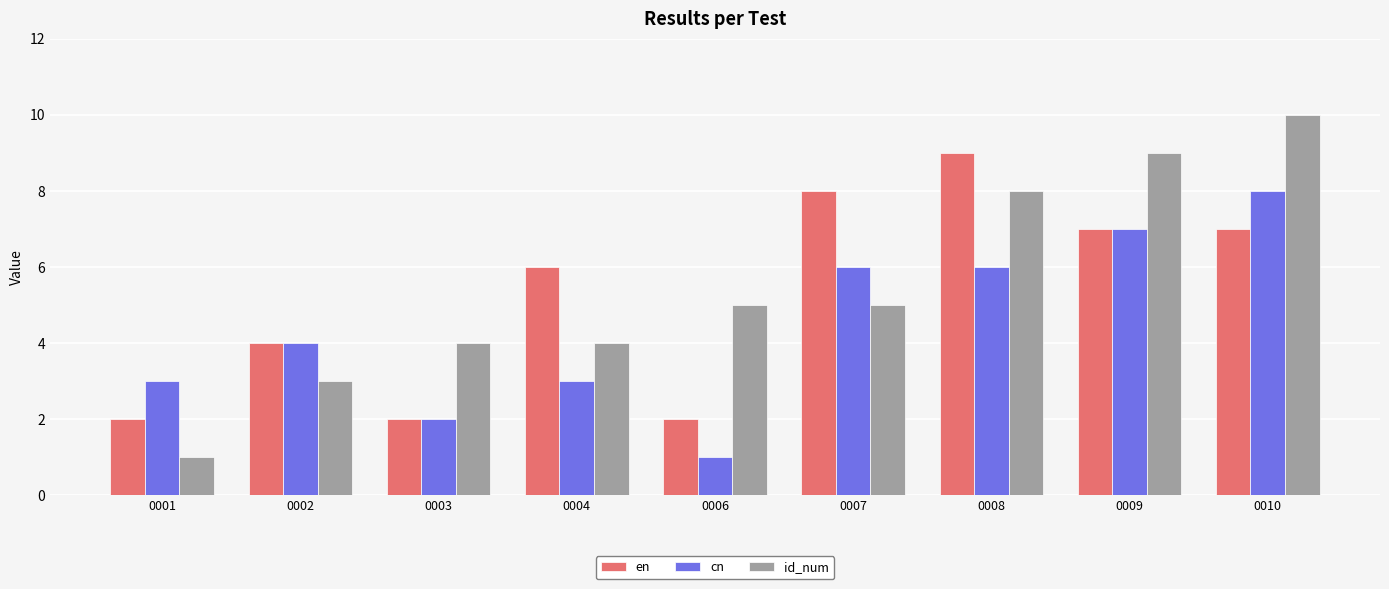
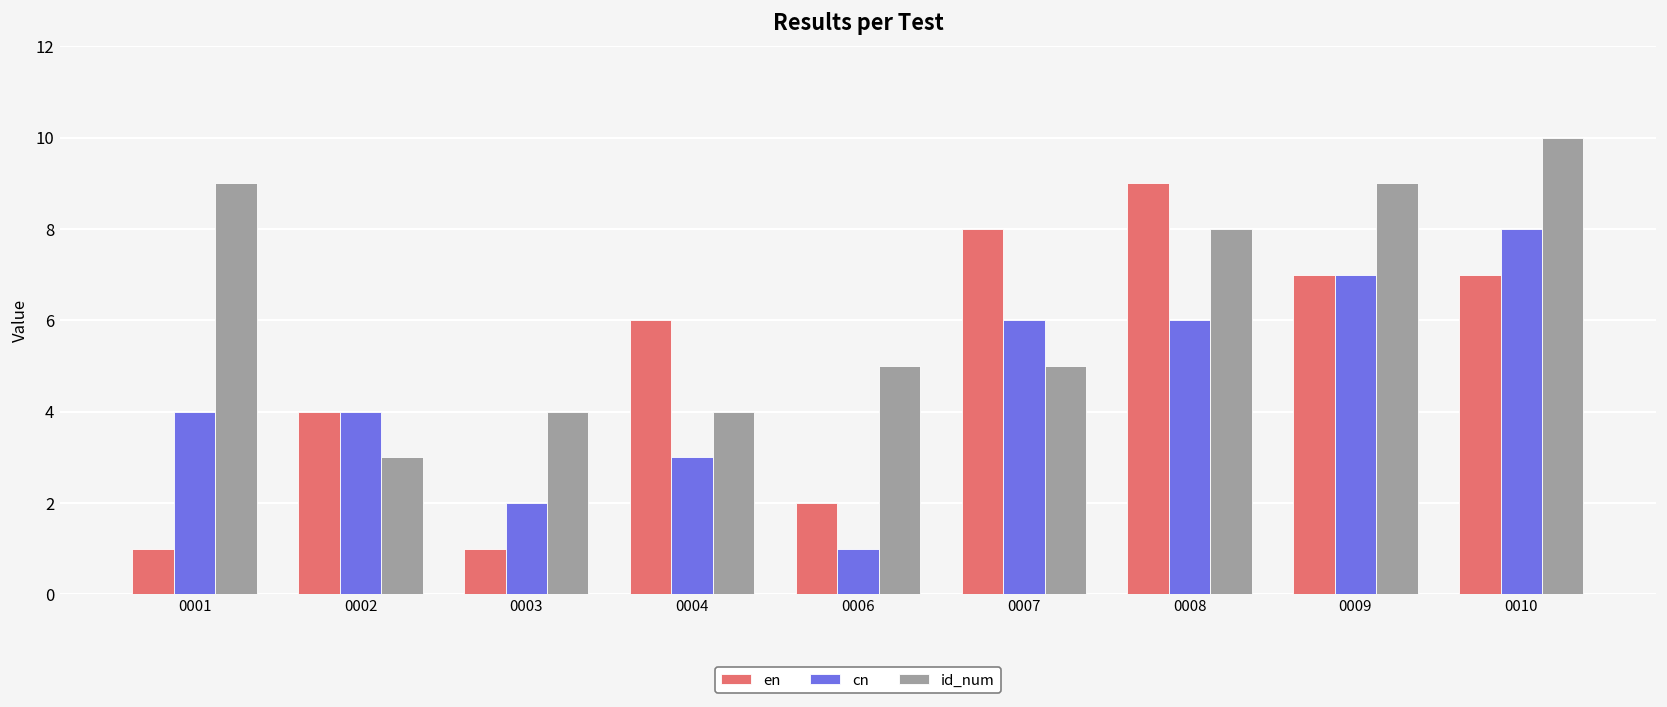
  {
    "en": {
-     "0001": 2,
+     "0001": 1,
      "0002": 4,
-     "0003": 2,
+     "0003": 1,
      "0004": 6,
      "0006": 2,
      "0007": 8,
      "0008": 9,
      "0009": 7,
      "0010": 7
    },
    "cn": {
-     "0001": 3,
+     "0001": 4,
      "0002": 4,
      "0003": 2,
      "0004": 3,
      "0006": 1,
      "0007": 6,
      "0008": 6,
      "0009": 7,
      "0010": 8
    },
    "id_num": {
-     "0001": 1,
+     "0001": 9,
      "0002": 3,
      "0003": 4,
      "0004": 4,
      "0006": 5,
      "0007": 5,
      "0008": 8,
      "0009": 9,
      "0010": 10
    }
  }
